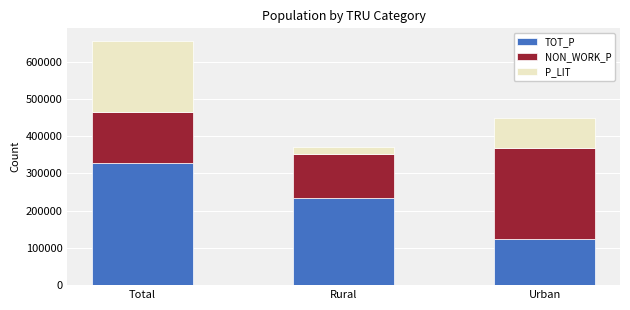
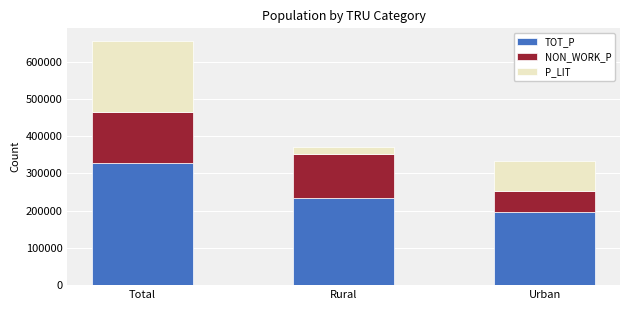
  {
    "TOT_P": {
      "Total": 330000,
      "Rural": 230000,
-     "Urban": 120000
+     "Urban": 200000
    },
    "NON_WORK_P": {
      "Total": 140000,
      "Rural": 120000,
-     "Urban": 250000
+     "Urban": 60000
    },
    "P_LIT": {
      "Total": 190000,
      "Rural": 20000,
      "Urban": 80000
    }
  }
